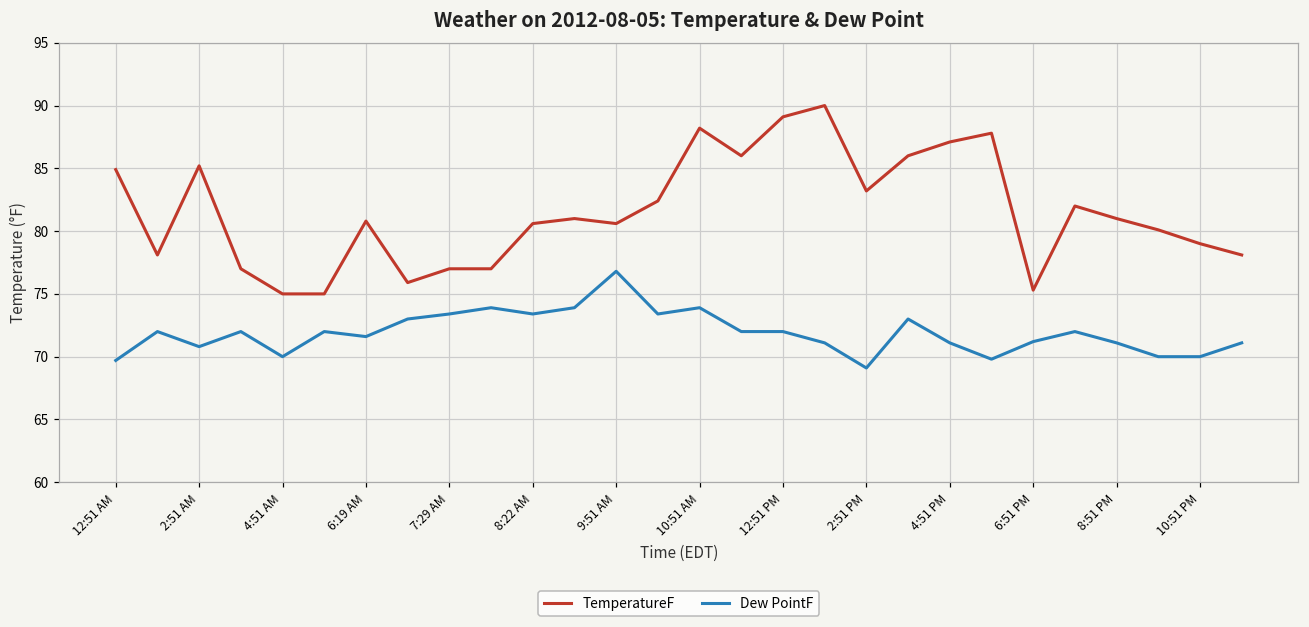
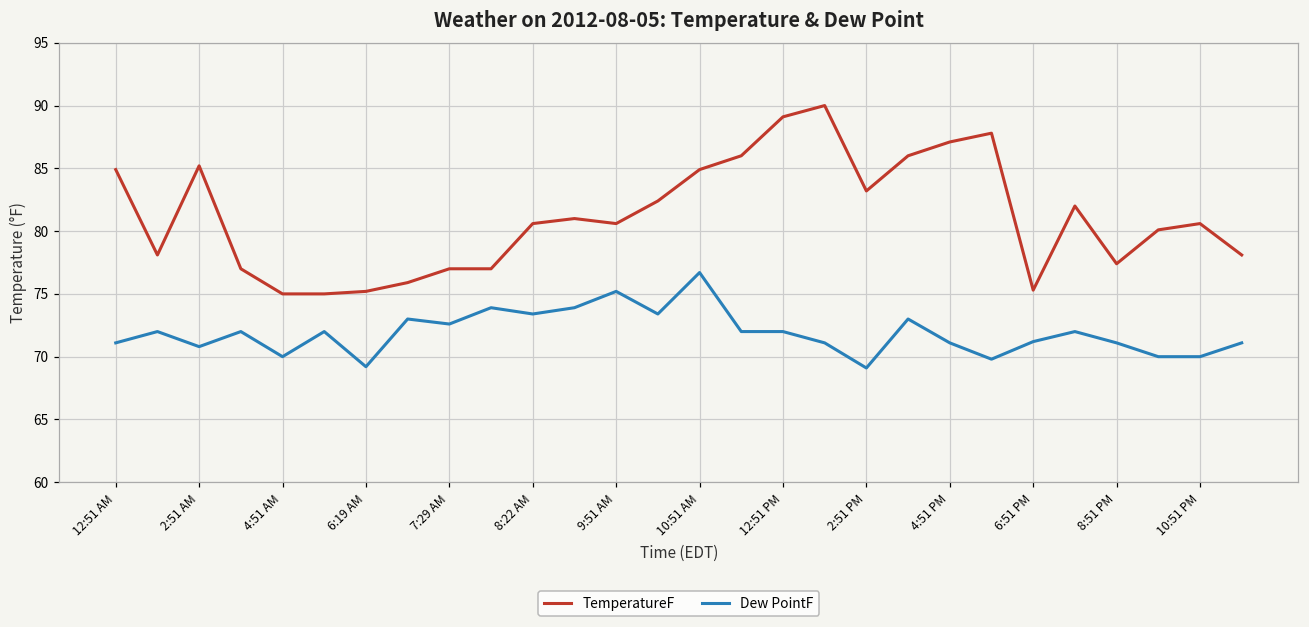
  {
    "TemperatureF": {
      "12:51 AM": 84.9,
      "2:51 AM": 85.2,
      "4:51 AM": 75.0,
-     "6:19 AM": 80.8,
+     "6:19 AM": 75.2,
      "7:29 AM": 77.0,
      "8:22 AM": 80.6,
      "9:51 AM": 80.6,
-     "10:51 AM": 88.2,
+     "10:51 AM": 84.9,
      "12:51 PM": 89.1,
      "2:51 PM": 83.2,
      "4:51 PM": 87.1,
      "6:51 PM": 75.3,
-     "8:51 PM": 81.0,
-     "10:51 PM": 79.0
+     "8:51 PM": 77.4,
+     "10:51 PM": 80.6
    },
    "Dew PointF": {
-     "12:51 AM": 69.7,
+     "12:51 AM": 71.1,
      "2:51 AM": 70.8,
      "4:51 AM": 70.0,
-     "6:19 AM": 71.6,
-     "7:29 AM": 73.4,
+     "6:19 AM": 69.2,
+     "7:29 AM": 72.6,
      "8:22 AM": 73.4,
-     "9:51 AM": 76.8,
-     "10:51 AM": 73.9,
+     "9:51 AM": 75.2,
+     "10:51 AM": 76.7,
      "12:51 PM": 72.0,
      "2:51 PM": 69.1,
      "4:51 PM": 71.1,
      "6:51 PM": 71.2,
      "8:51 PM": 71.1,
      "10:51 PM": 70.0
    }
  }
